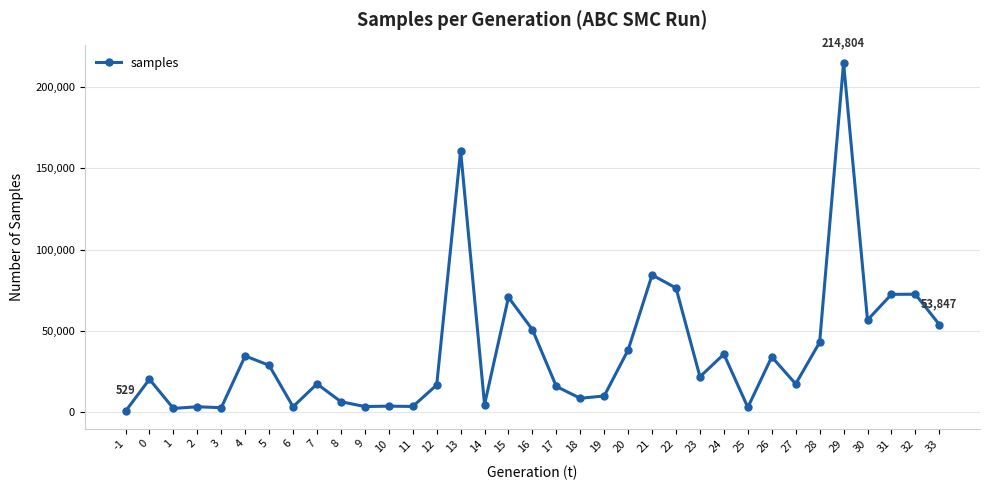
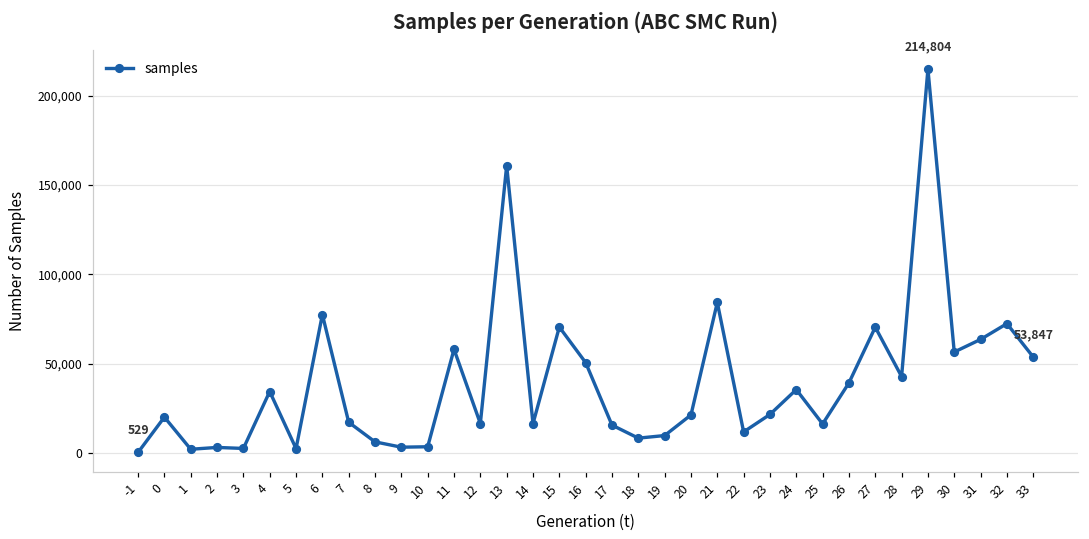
  {
    "0": "20,000",
    "1": "2,000",
    "2": "3,000",
    "3": "3,000",
    "4": "35,000",
-   "5": "29,000",
-   "6": "3,000",
+   "5": "3,000",
+   "6": "78,000",
    "7": "17,000",
    "8": "6,000",
    "9": "3,000",
    "10": "4,000",
-   "11": "3,000",
+   "11": "58,000",
    "12": "17,000",
    "13": "161,000",
-   "14": "5,000",
+   "14": "17,000",
    "15": "71,000",
    "16": "51,000",
    "17": "16,000",
    "18": "9,000",
    "19": "10,000",
-   "20": "38,000",
+   "20": "21,000",
    "21": "84,000",
-   "22": "76,000",
+   "22": "12,000",
    "23": "22,000",
    "24": "36,000",
-   "25": "3,000",
-   "26": "34,000",
-   "27": "17,000",
+   "25": "16,000",
+   "26": "39,000",
+   "27": "71,000",
    "28": "43,000",
    "30": "57,000",
-   "31": "72,000"
+   "31": "64,000"
  }
